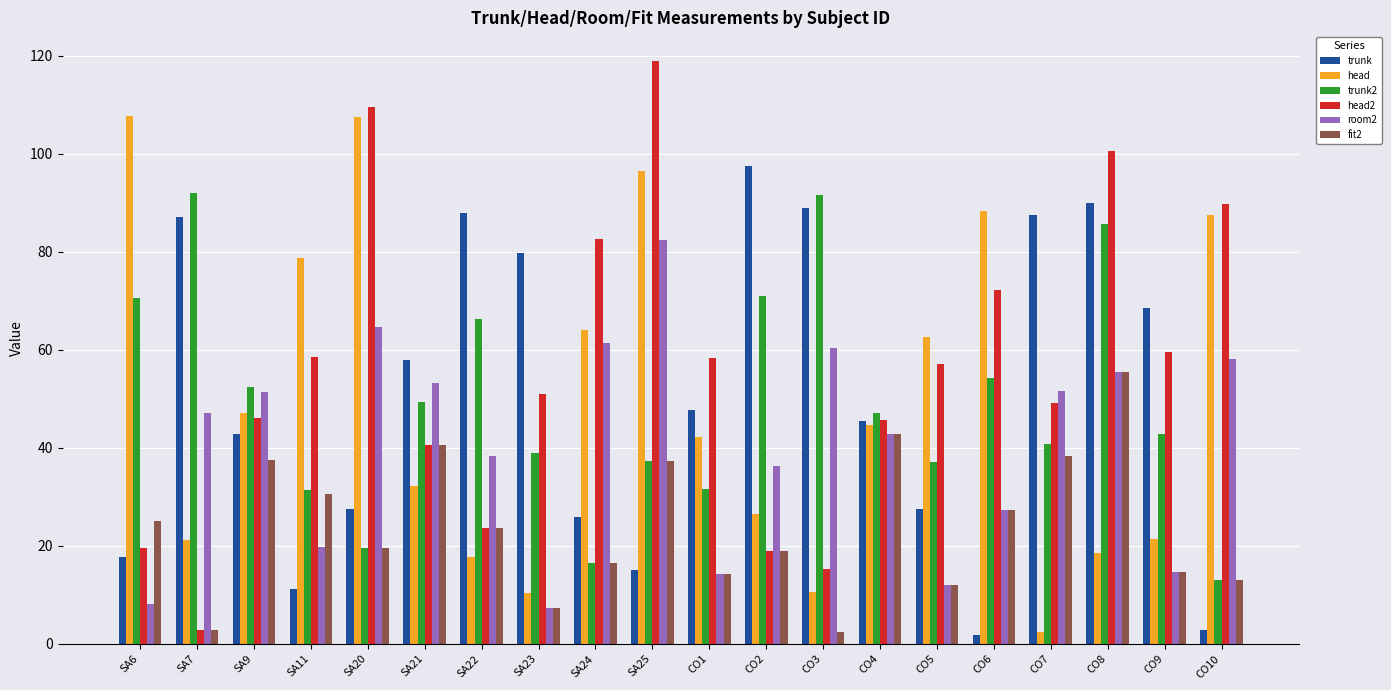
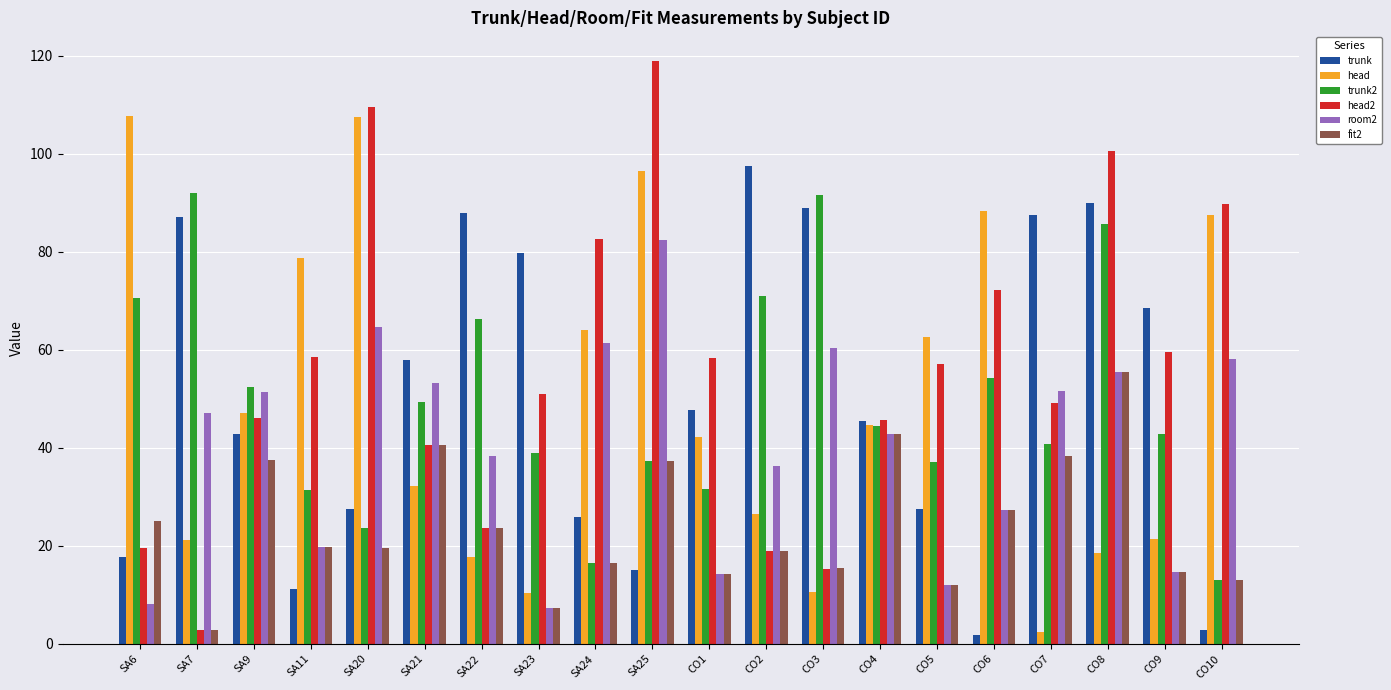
  {
    "trunk": {
      "SA6": 18,
      "SA7": 87,
      "SA9": 43,
      "SA11": 11,
      "SA20": 28,
      "SA21": 58,
      "SA22": 88,
      "SA23": 80,
      "SA24": 26,
      "SA25": 15,
      "CO1": 48,
      "CO2": 97,
      "CO3": 89,
      "CO4": 45,
      "CO5": 27,
      "CO6": 2,
      "CO7": 88,
      "CO8": 90,
      "CO9": 69,
      "CO10": 3
    },
    "head": {
      "SA6": 108,
      "SA7": 21,
      "SA9": 47,
      "SA11": 79,
      "SA20": 108,
      "SA21": 32,
      "SA22": 18,
      "SA23": 10,
      "SA24": 64,
      "SA25": 96,
      "CO1": 42,
      "CO2": 27,
      "CO3": 11,
      "CO4": 45,
      "CO5": 63,
      "CO6": 88,
      "CO7": 2,
      "CO8": 19,
      "CO9": 22,
      "CO10": 87
    },
    "trunk2": {
      "SA6": 71,
      "SA7": 92,
      "SA9": 52,
      "SA11": 31,
-     "SA20": 20,
+     "SA20": 24,
      "SA21": 49,
      "SA22": 66,
      "SA23": 39,
      "SA24": 16,
      "SA25": 37,
      "CO1": 32,
      "CO2": 71,
      "CO3": 92,
-     "CO4": 47,
+     "CO4": 44,
      "CO5": 37,
      "CO6": 54,
      "CO7": 41,
      "CO8": 86,
      "CO9": 43,
      "CO10": 13
    },
    "head2": {
      "SA6": 20,
      "SA7": 3,
      "SA9": 46,
      "SA11": 59,
      "SA20": 110,
      "SA21": 41,
      "SA22": 24,
      "SA23": 51,
      "SA24": 83,
      "SA25": 119,
      "CO1": 58,
      "CO2": 19,
      "CO3": 15,
      "CO4": 46,
      "CO5": 57,
      "CO6": 72,
      "CO7": 49,
      "CO8": 101,
      "CO9": 60,
      "CO10": 90
    },
    "room2": {
      "SA6": 8,
      "SA7": 47,
      "SA9": 51,
      "SA11": 20,
      "SA20": 65,
      "SA21": 53,
      "SA22": 38,
      "SA23": 7,
      "SA24": 61,
      "SA25": 82,
      "CO1": 14,
      "CO2": 36,
      "CO3": 60,
      "CO4": 43,
      "CO5": 12,
      "CO6": 27,
      "CO7": 52,
      "CO8": 56,
      "CO9": 15,
      "CO10": 58
    },
    "fit2": {
      "SA6": 25,
      "SA7": 3,
      "SA9": 38,
-     "SA11": 31,
+     "SA11": 20,
      "SA20": 20,
      "SA21": 41,
      "SA22": 24,
      "SA23": 7,
      "SA24": 16,
      "SA25": 37,
      "CO1": 14,
      "CO2": 19,
-     "CO3": 2,
+     "CO3": 15,
      "CO4": 43,
      "CO5": 12,
      "CO6": 27,
      "CO7": 38,
      "CO8": 56,
      "CO9": 15,
      "CO10": 13
    }
  }
